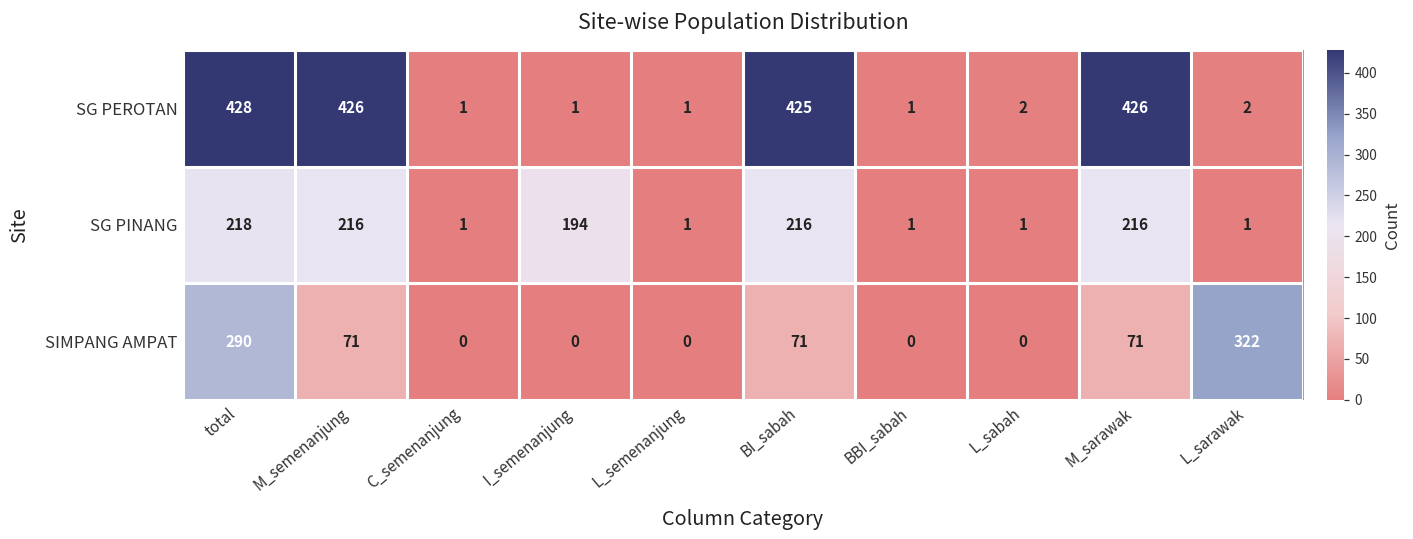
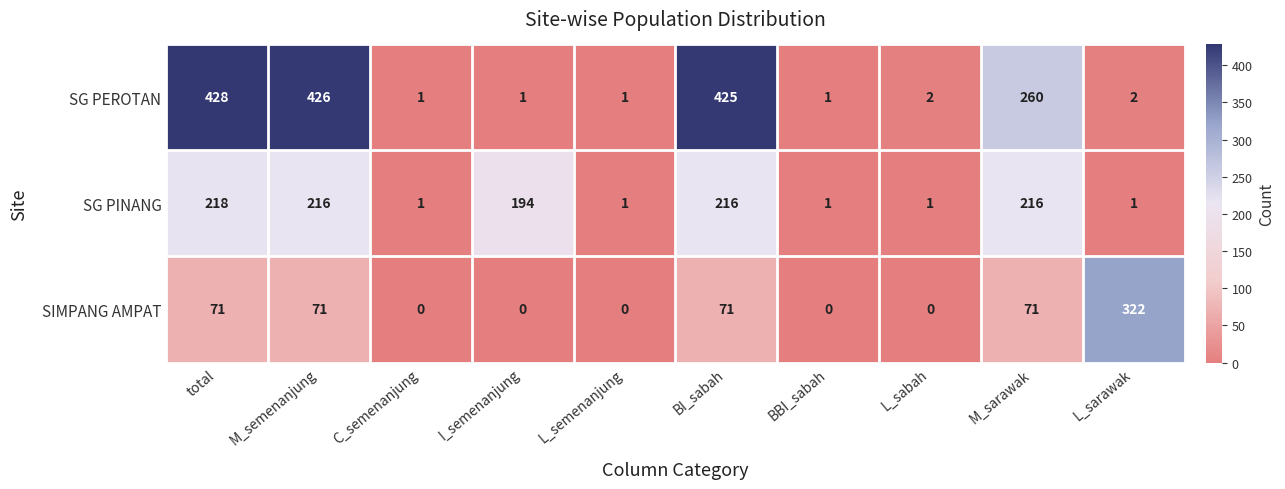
  {
    "SG PEROTAN": {
      "total": 428,
      "M_semenanjung": 426,
      "C_semenanjung": 1,
      "I_semenanjung": 1,
      "L_semenanjung": 1,
      "BI_sabah": 425,
      "BBI_sabah": 1,
      "L_sabah": 2,
-     "M_sarawak": 426,
+     "M_sarawak": 260,
      "L_sarawak": 2
    },
    "SG PINANG": {
      "total": 218,
      "M_semenanjung": 216,
      "C_semenanjung": 1,
      "I_semenanjung": 194,
      "L_semenanjung": 1,
      "BI_sabah": 216,
      "BBI_sabah": 1,
      "L_sabah": 1,
      "M_sarawak": 216,
      "L_sarawak": 1
    },
    "SIMPANG AMPAT": {
-     "total": 290,
+     "total": 71,
      "M_semenanjung": 71,
      "C_semenanjung": 0,
      "I_semenanjung": 0,
      "L_semenanjung": 0,
      "BI_sabah": 71,
      "BBI_sabah": 0,
      "L_sabah": 0,
      "M_sarawak": 71,
      "L_sarawak": 322
    }
  }
